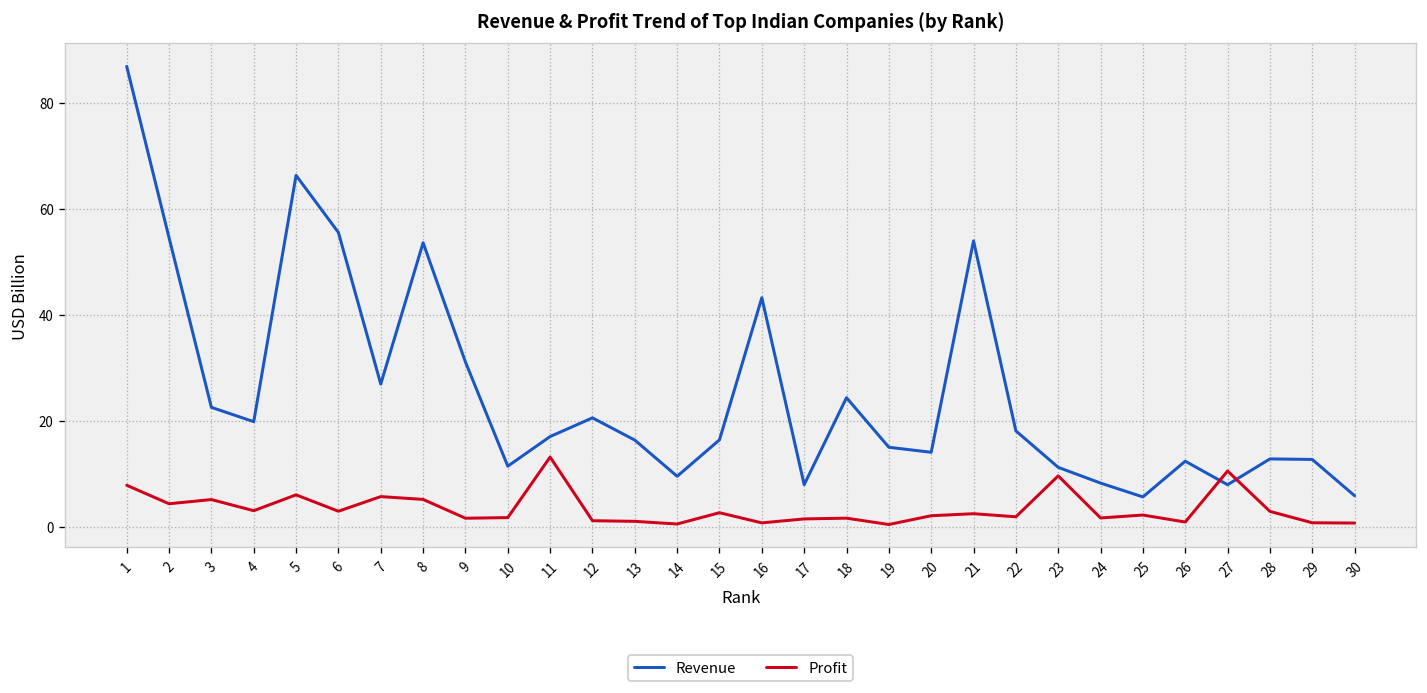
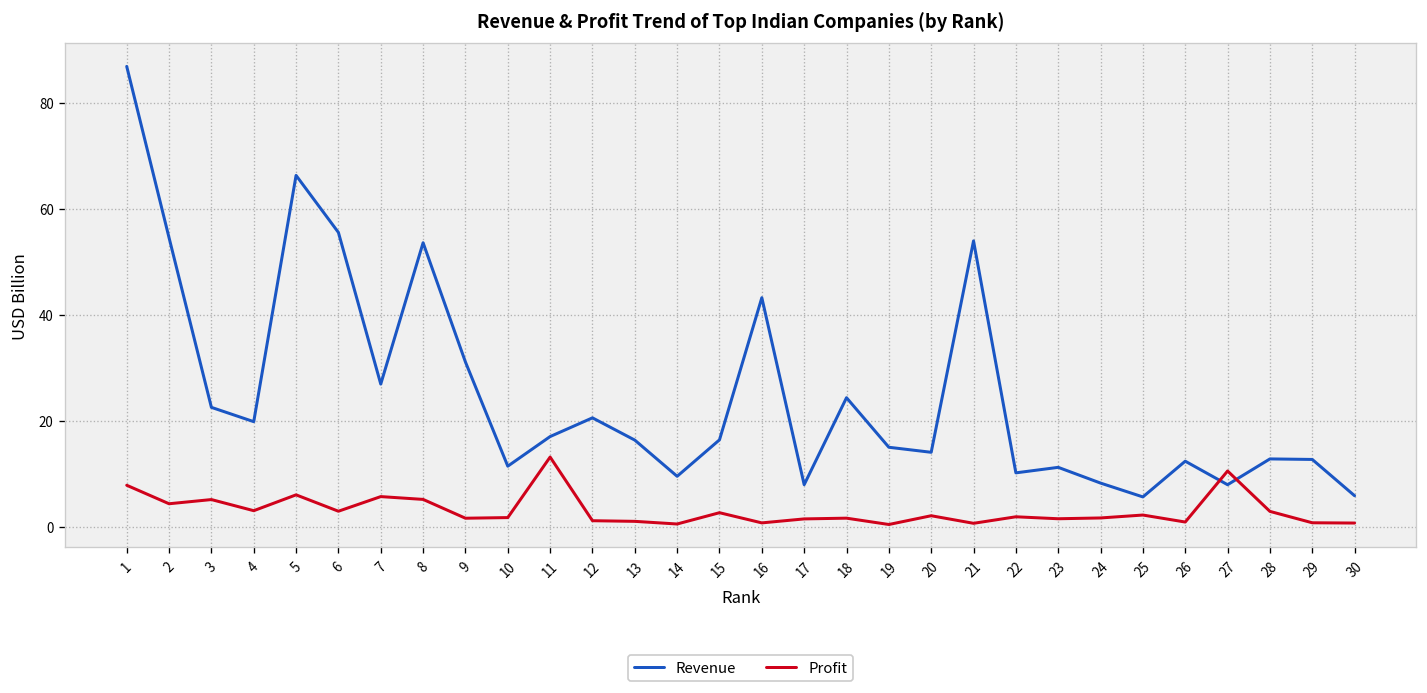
  {
    "Revenue": {
      "1": 87,
      "2": 55,
      "3": 23,
      "4": 20,
      "5": 66,
      "6": 56,
      "7": 27,
      "8": 54,
      "9": 31,
      "10": 11,
      "11": 17,
      "12": 21,
      "13": 16,
      "14": 10,
      "15": 16,
      "16": 43,
      "17": 8,
      "18": 24,
      "19": 15,
      "20": 14,
      "21": 54,
-     "22": 18,
+     "22": 10,
      "23": 11,
      "24": 8,
      "25": 6,
      "26": 12,
      "27": 8,
      "28": 13,
      "29": 13,
      "30": 6
    },
    "Profit": {
      "1": 8,
      "2": 4,
      "3": 5,
      "4": 3,
      "5": 6,
      "6": 3,
      "7": 6,
      "8": 5,
      "9": 2,
      "10": 2,
      "11": 13,
      "12": 1,
      "13": 1,
      "14": 1,
      "15": 3,
      "16": 1,
      "17": 1,
      "18": 2,
      "19": 0,
      "20": 2,
-     "21": 2,
+     "21": 1,
      "22": 2,
-     "23": 10,
+     "23": 1,
      "24": 2,
      "25": 2,
      "26": 1,
      "27": 11,
      "28": 3,
      "29": 1,
      "30": 1
    }
  }
